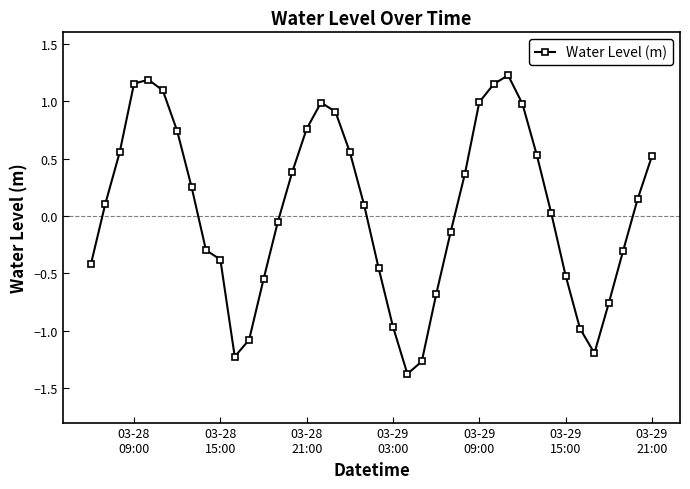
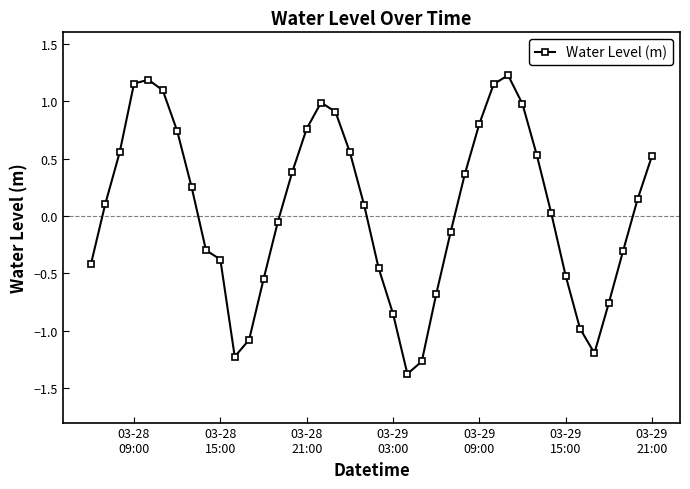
  {
    "03-28 09:00": 1.15,
    "03-28 15:00": -0.38,
    "03-28 21:00": 0.76,
-   "03-29 03:00": -0.96,
-   "03-29 09:00": 0.99,
+   "03-29 03:00": -0.85,
+   "03-29 09:00": 0.80,
    "03-29 15:00": -0.52,
    "03-29 21:00": 0.52
  }
